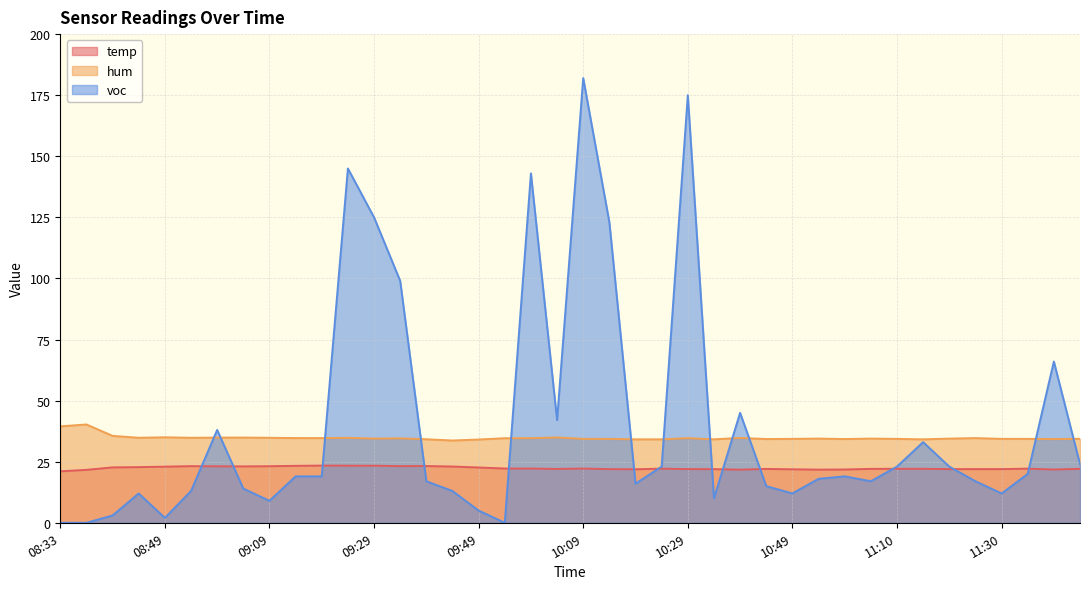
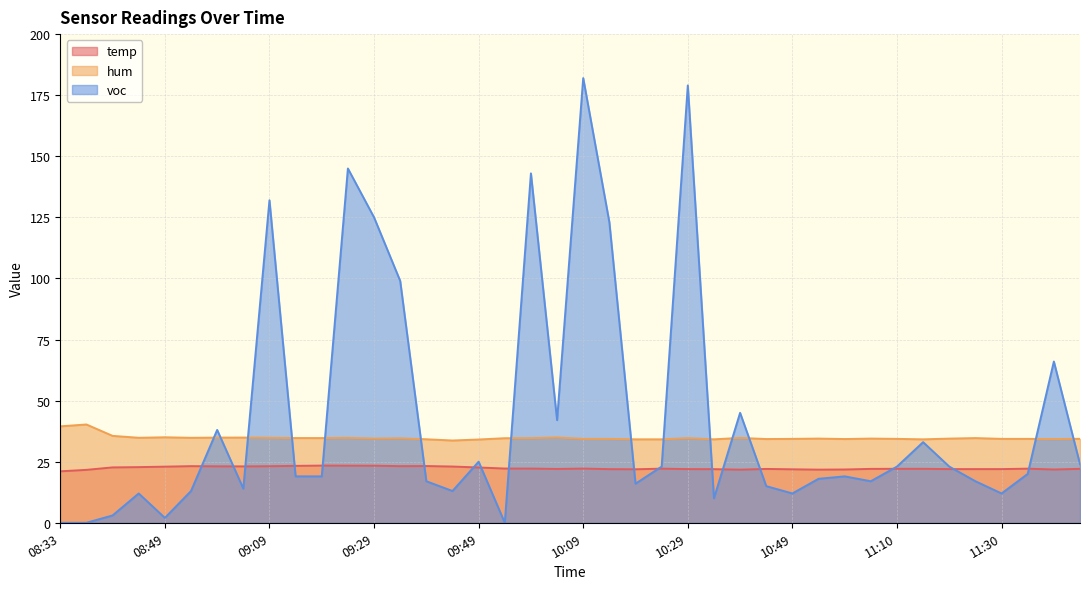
  {
    "voc": {
      "08:33": 0,
      "08:49": 2,
-     "09:09": 9,
+     "09:09": 132,
      "09:29": 125,
-     "09:49": 5,
+     "09:49": 25,
      "10:09": 182,
-     "10:29": 175,
+     "10:29": 179,
      "10:49": 12,
      "11:30": 12
    }
  }
